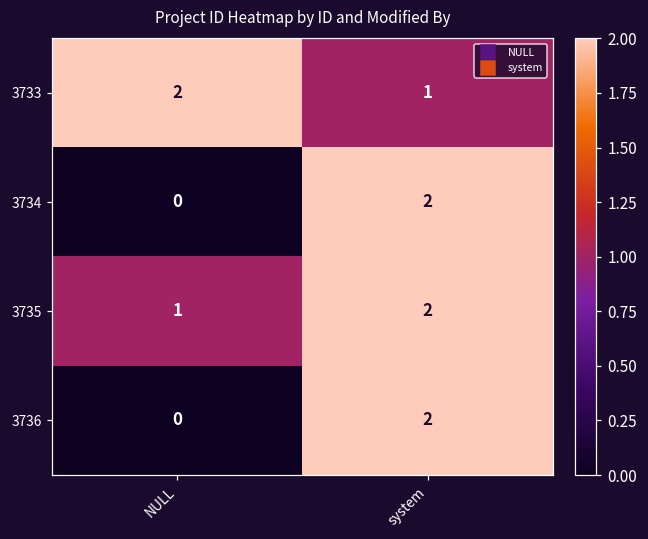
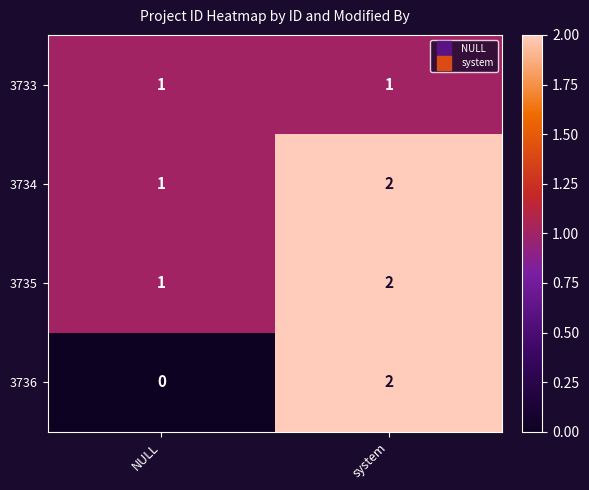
  {
    "3733": {
-     "NULL": 2,
+     "NULL": 1,
      "system": 1
    },
    "3734": {
-     "NULL": 0,
+     "NULL": 1,
      "system": 2
    },
    "3735": {
      "NULL": 1,
      "system": 2
    },
    "3736": {
      "NULL": 0,
      "system": 2
    }
  }
